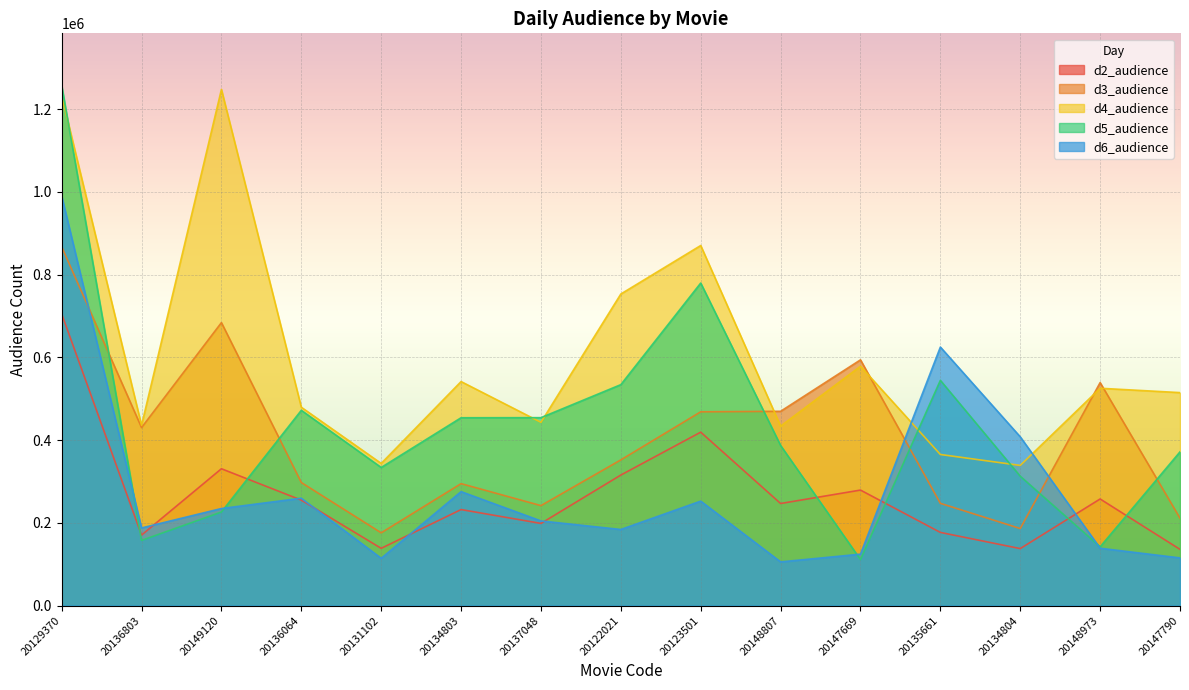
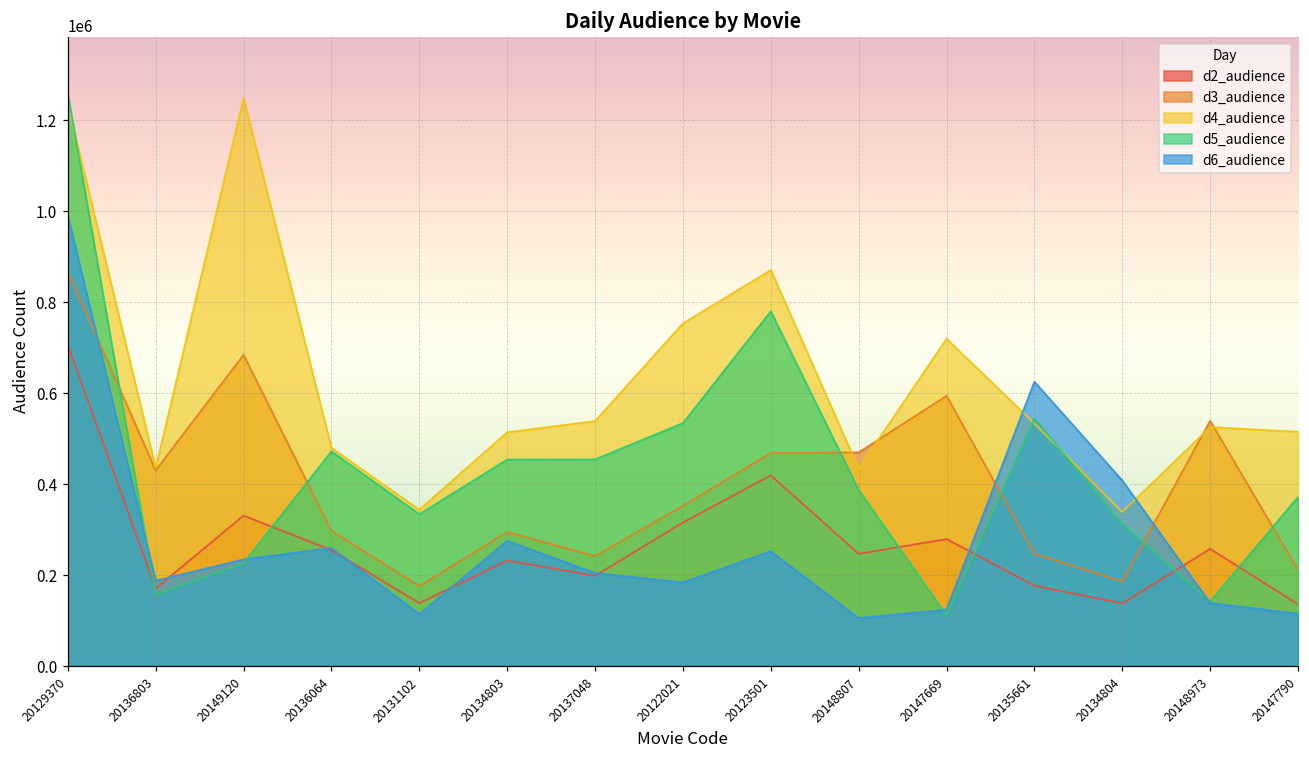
  {
    "d4_audience": {
      "20129370": 1230000,
      "20149120": 1250000,
      "20136064": 480000,
      "20131102": 340000,
-     "20134803": 540000,
-     "20137048": 440000,
+     "20134803": 510000,
+     "20137048": 540000,
      "20122021": 750000,
      "20123501": 870000,
      "20148807": 430000,
-     "20147669": 580000,
-     "20135661": 370000,
+     "20147669": 720000,
+     "20135661": 530000,
      "20134804": 340000,
      "20148973": 530000,
      "20147790": 510000
    },
    "d5_audience": {
      "20129370": 1260000,
      "20136803": 160000,
      "20149120": 230000,
      "20136064": 470000,
      "20131102": 330000,
      "20134803": 450000,
      "20137048": 450000,
      "20122021": 530000,
      "20123501": 780000,
      "20148807": 390000,
      "20147669": 110000,
      "20135661": 540000,
      "20134804": 310000,
      "20147790": 370000
    },
    "d6_audience": {
      "20129370": 990000,
      "20136803": 190000,
      "20149120": 230000,
      "20131102": 110000,
      "20134803": 280000,
      "20122021": 180000,
      "20123501": 250000,
      "20148807": 110000,
      "20147669": 120000,
      "20135661": 620000,
      "20134804": 410000,
      "20147790": 120000
    }
  }
